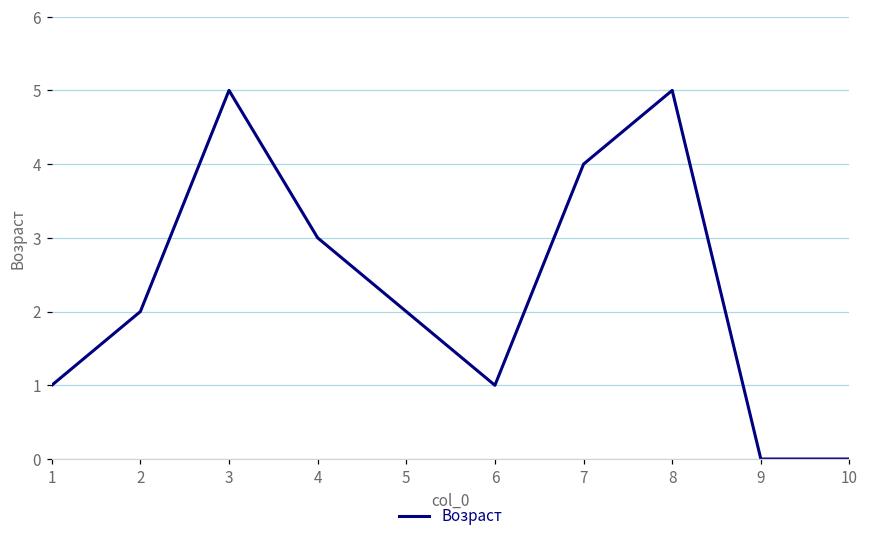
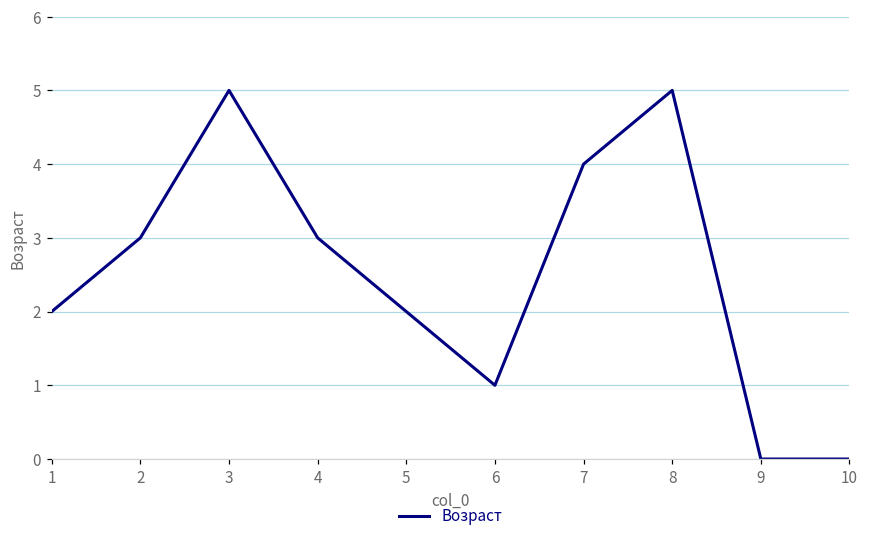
  {
-   "1": 1,
-   "2": 2,
+   "1": 2,
+   "2": 3,
    "3": 5,
    "4": 3,
    "5": 2,
    "6": 1,
    "7": 4,
    "8": 5,
    "9": 0,
    "10": 0
  }
